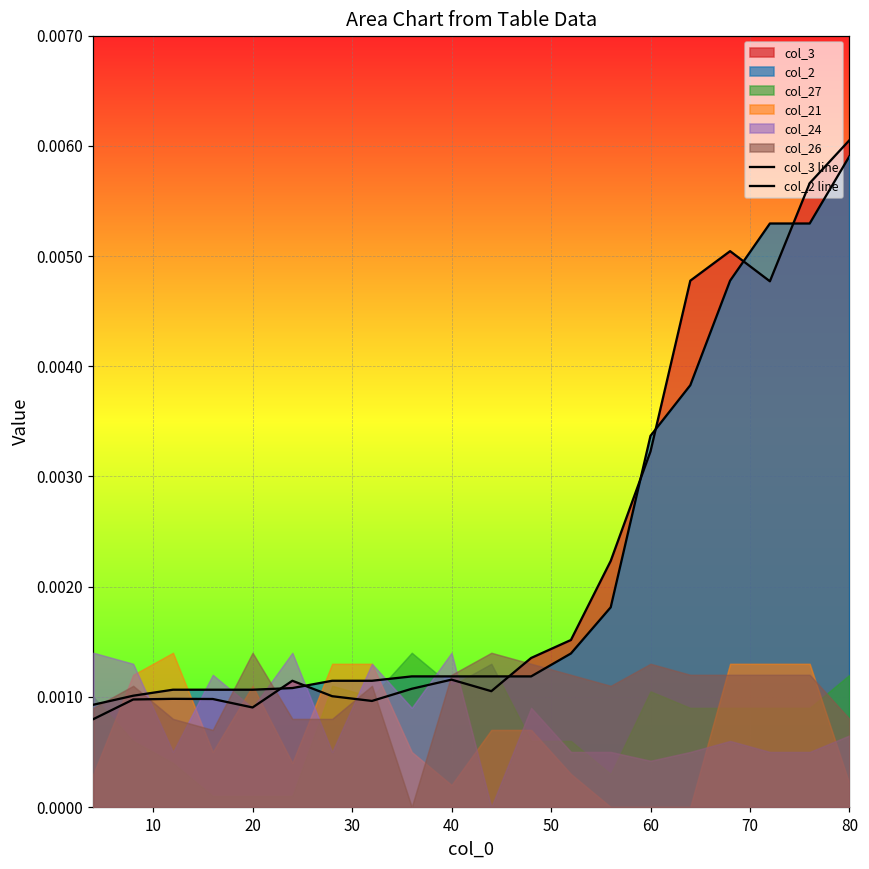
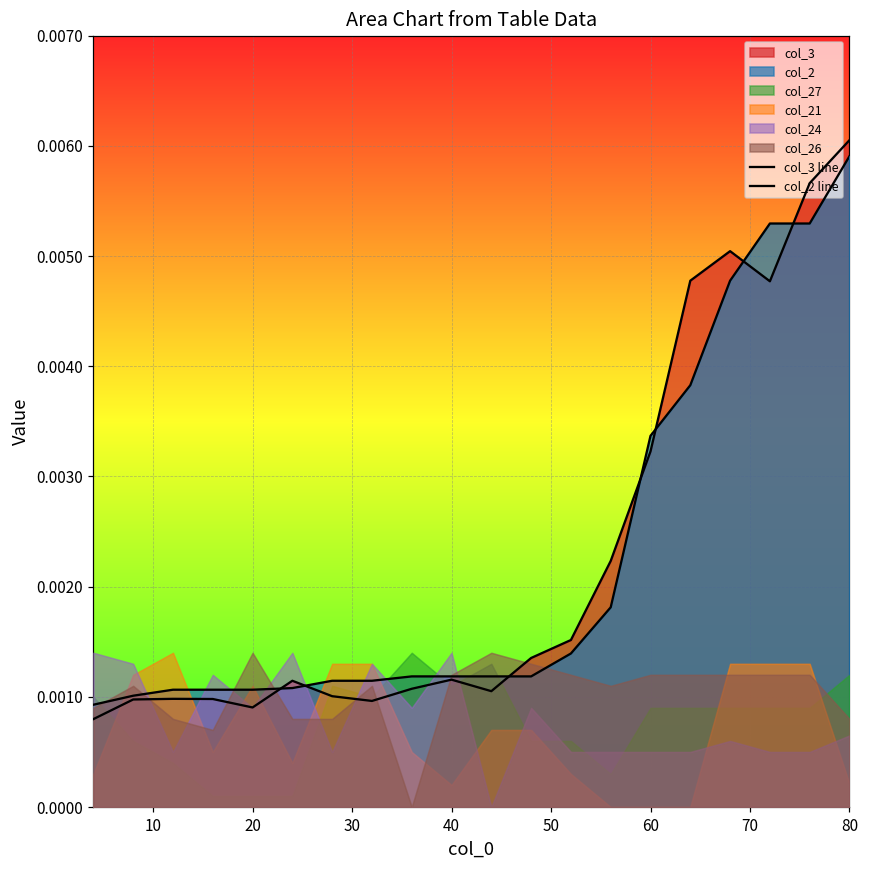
  {
    "col_3": {
      "40": 0.00116,
      "60": 0.00323,
      "80": 0.00605
    },
    "col_2": {
      "20": 0.00106,
      "60": 0.00337,
      "80": 0.00591
    },
    "col_27": {
      "20": 0.00010,
      "40": 0.00110,
-     "60": 0.00105,
+     "60": 0.00090,
      "80": 0.00120
    },
    "col_21": {
      "20": 0.00110,
      "40": 0.00020,
      "60": 0.00000,
      "80": 0.00021
    },
    "col_24": {
      "40": 0.00140,
-     "60": 0.00042,
+     "60": 0.00050,
      "80": 0.00065
    },
    "col_26": {
      "20": 0.00140,
-     "60": 0.00130,
+     "60": 0.00120,
      "80": 0.00080
    }
  }
